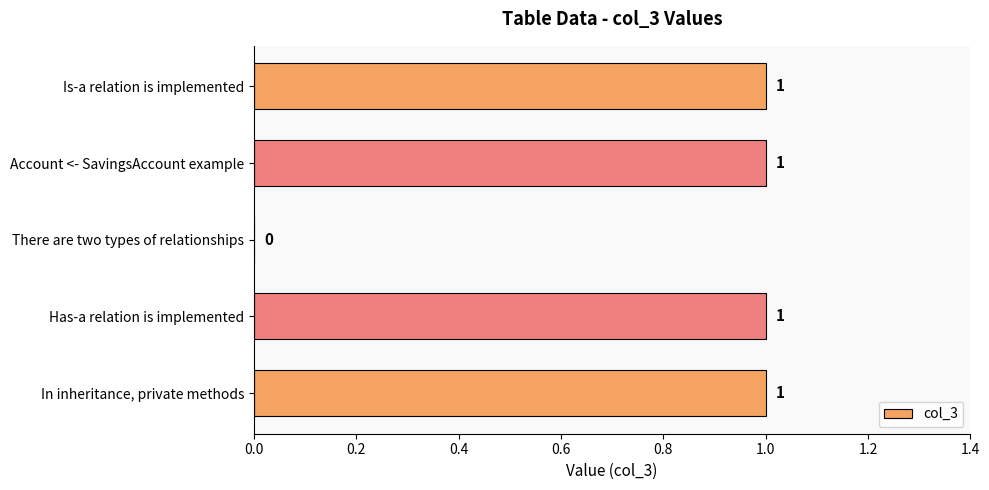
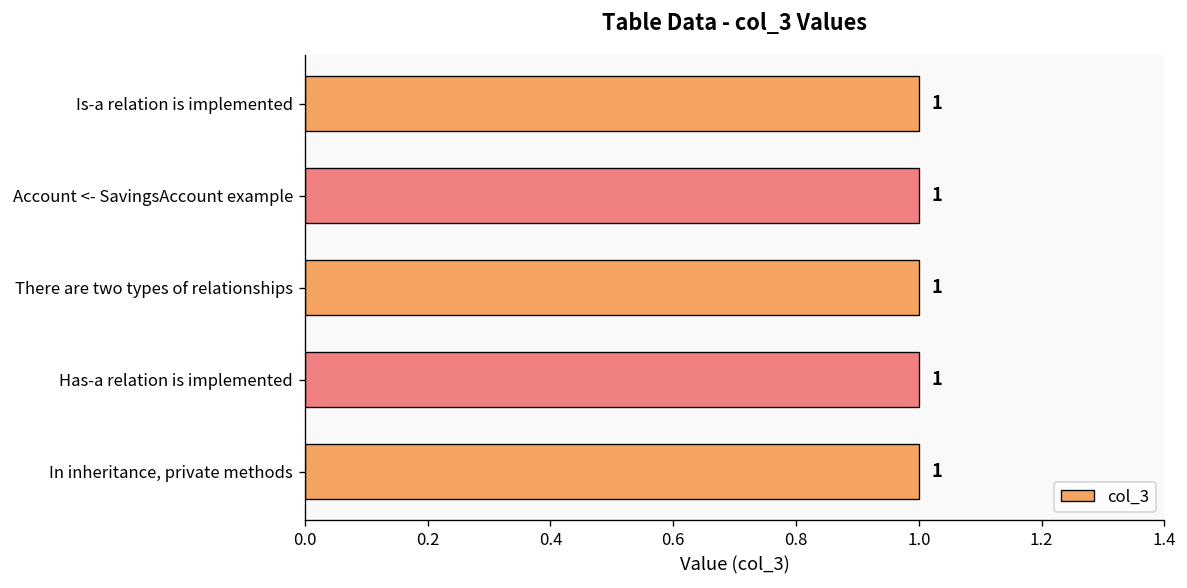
  {
    "Is-a relation is implemented": 1,
    "Account <- SavingsAccount example": 1,
-   "There are two types of relationships": 0,
+   "There are two types of relationships": 1,
    "Has-a relation is implemented": 1,
    "In inheritance, private methods": 1
  }
